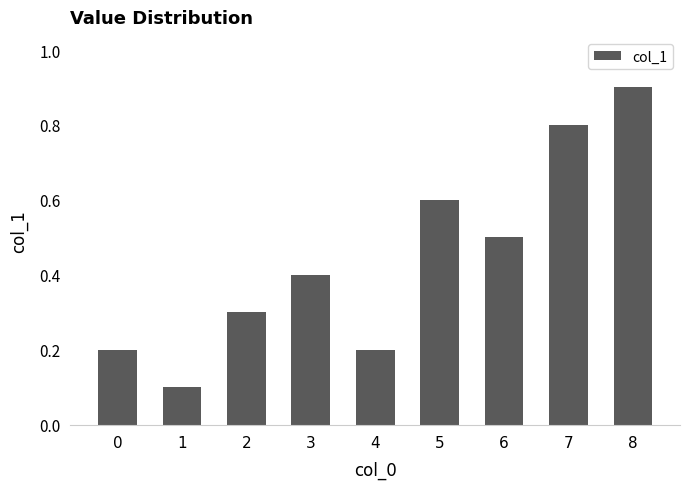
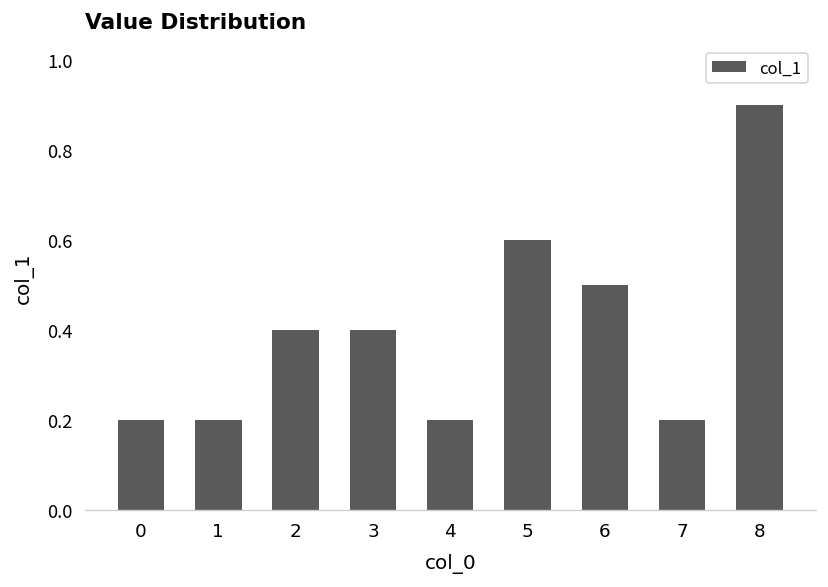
  {
    "0": 0.2,
-   "1": 0.1,
-   "2": 0.3,
+   "1": 0.2,
+   "2": 0.4,
    "3": 0.4,
    "4": 0.2,
    "5": 0.6,
    "6": 0.5,
-   "7": 0.8,
+   "7": 0.2,
    "8": 0.9
  }
